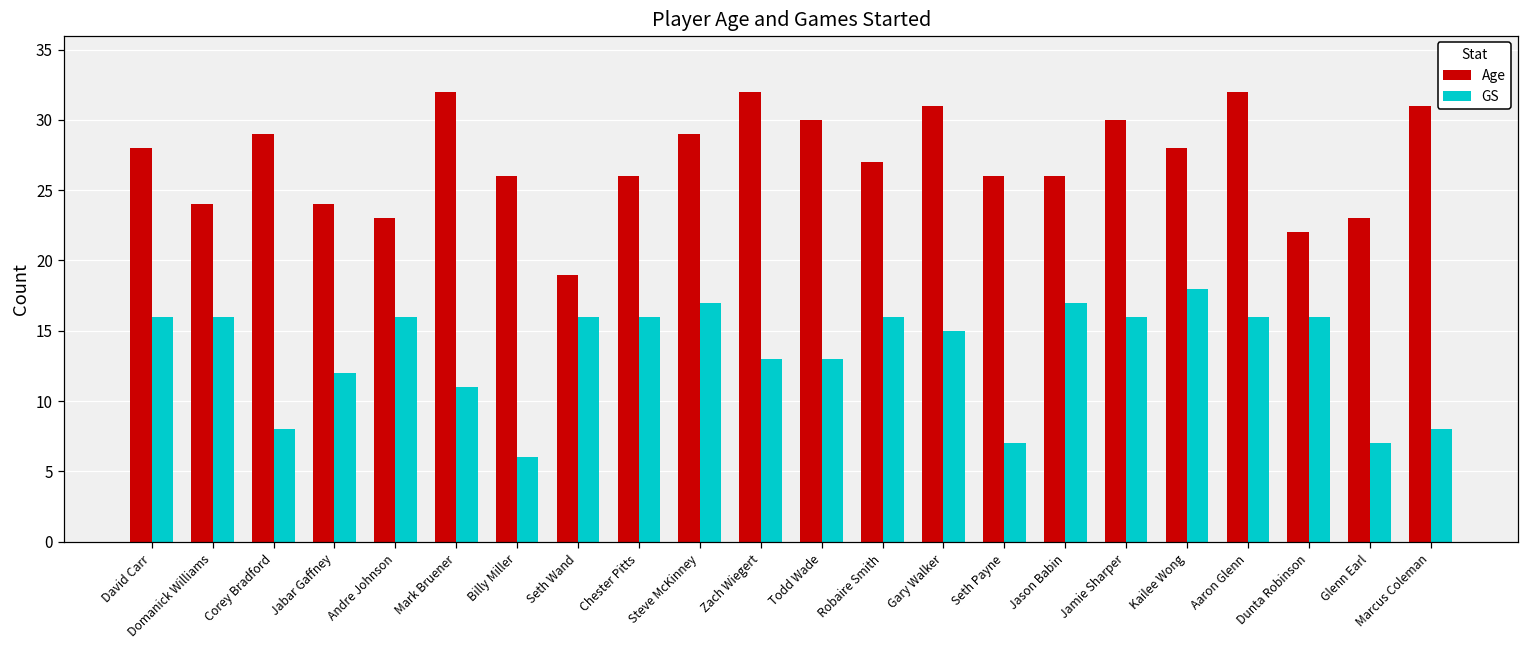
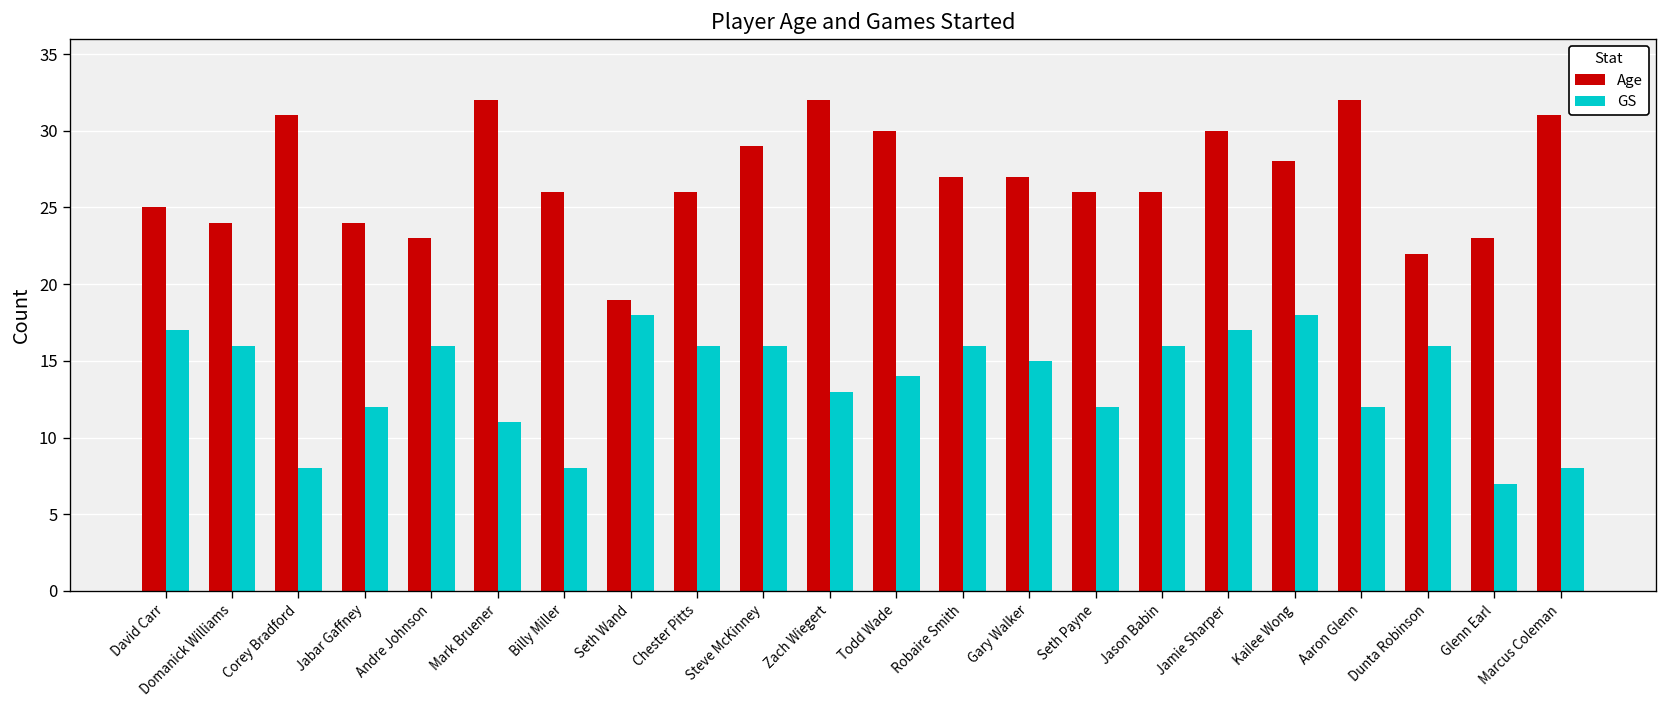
  {
    "Age": {
-     "David Carr": 28,
+     "David Carr": 25,
      "Domanick Williams": 24,
-     "Corey Bradford": 29,
+     "Corey Bradford": 31,
      "Jabar Gaffney": 24,
      "Andre Johnson": 23,
      "Mark Bruener": 32,
      "Billy Miller": 26,
      "Seth Wand": 19,
      "Chester Pitts": 26,
      "Steve McKinney": 29,
      "Zach Wiegert": 32,
      "Todd Wade": 30,
      "Robaire Smith": 27,
-     "Gary Walker": 31,
+     "Gary Walker": 27,
      "Seth Payne": 26,
      "Jason Babin": 26,
      "Jamie Sharper": 30,
      "Kailee Wong": 28,
      "Aaron Glenn": 32,
      "Dunta Robinson": 22,
      "Glenn Earl": 23,
      "Marcus Coleman": 31
    },
    "GS": {
-     "David Carr": 16,
+     "David Carr": 17,
      "Domanick Williams": 16,
      "Corey Bradford": 8,
      "Jabar Gaffney": 12,
      "Andre Johnson": 16,
      "Mark Bruener": 11,
-     "Billy Miller": 6,
-     "Seth Wand": 16,
+     "Billy Miller": 8,
+     "Seth Wand": 18,
      "Chester Pitts": 16,
-     "Steve McKinney": 17,
+     "Steve McKinney": 16,
      "Zach Wiegert": 13,
-     "Todd Wade": 13,
+     "Todd Wade": 14,
      "Robaire Smith": 16,
      "Gary Walker": 15,
-     "Seth Payne": 7,
-     "Jason Babin": 17,
-     "Jamie Sharper": 16,
+     "Seth Payne": 12,
+     "Jason Babin": 16,
+     "Jamie Sharper": 17,
      "Kailee Wong": 18,
-     "Aaron Glenn": 16,
+     "Aaron Glenn": 12,
      "Dunta Robinson": 16,
      "Glenn Earl": 7,
      "Marcus Coleman": 8
    }
  }
